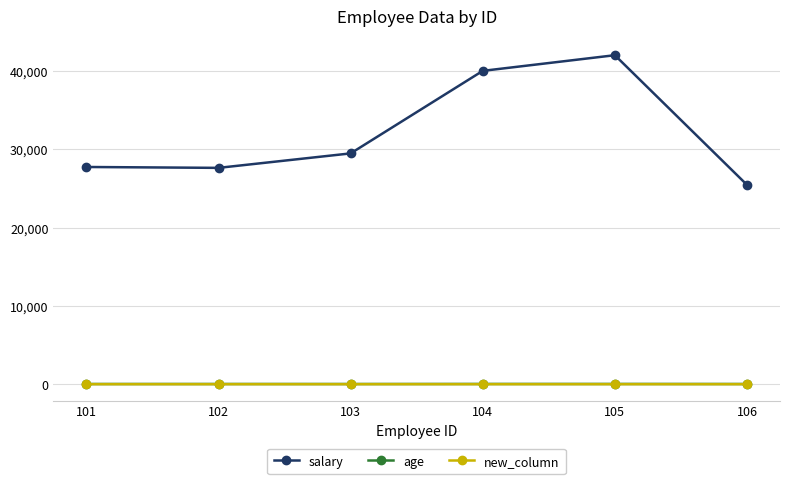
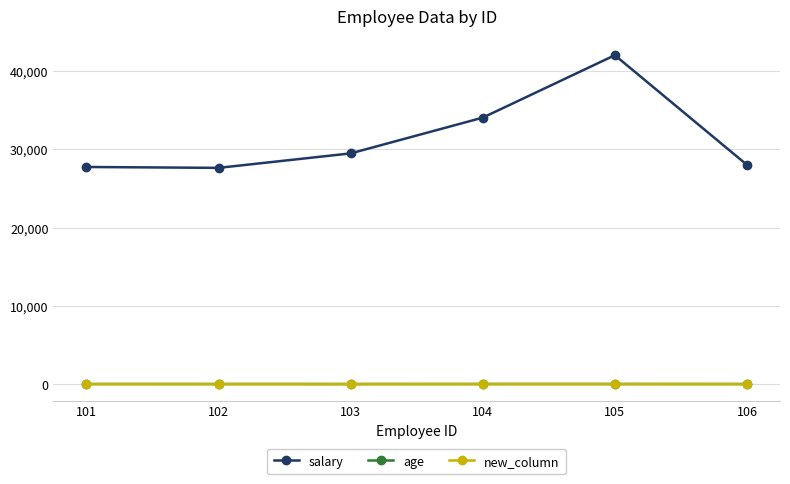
  {
    "salary": {
      "101": "28,000",
      "102": "28,000",
      "103": "29,000",
-     "104": "40,000",
+     "104": "34,000",
      "105": "42,000",
-     "106": "25,000"
+     "106": "28,000"
    },
    "new_column": {
      "101": "0",
      "102": "0",
      "103": "0",
      "104": "0",
      "105": "0",
      "106": "0"
    }
  }
